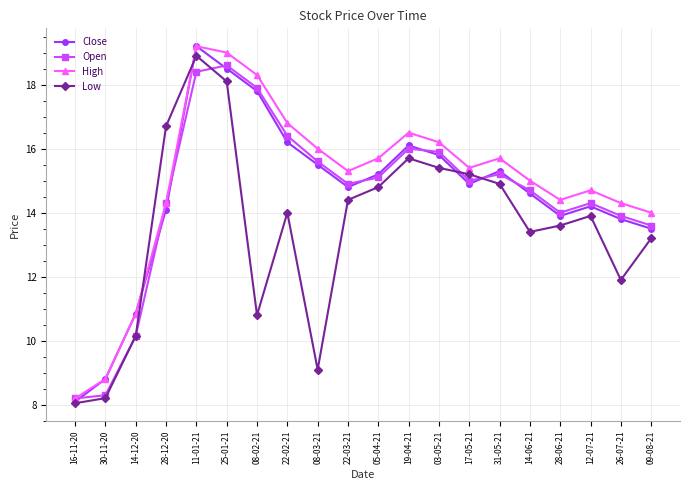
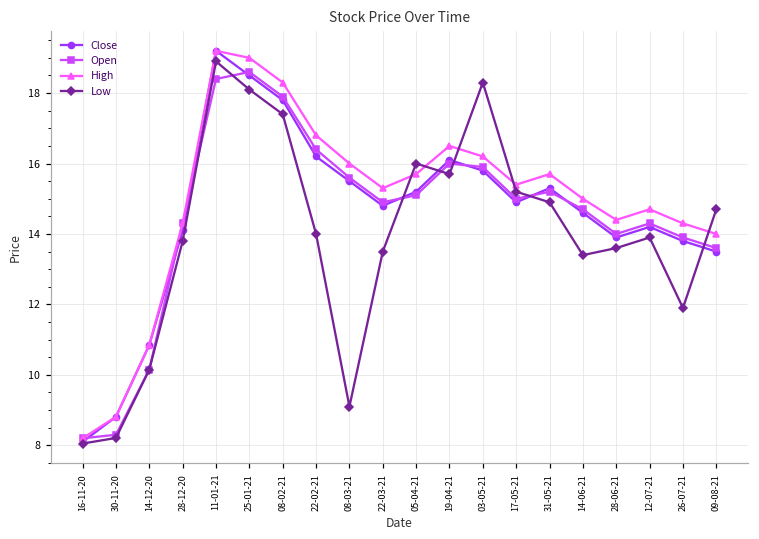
  {
    "Low": {
      "30-11-20": 8.2,
-     "28-12-20": 16.7,
+     "28-12-20": 13.8,
      "11-01-21": 18.9,
      "25-01-21": 18.1,
-     "08-02-21": 10.8,
+     "08-02-21": 17.4,
      "22-02-21": 14.0,
      "08-03-21": 9.1,
-     "22-03-21": 14.4,
-     "05-04-21": 14.8,
+     "22-03-21": 13.5,
+     "05-04-21": 16.0,
      "19-04-21": 15.7,
-     "03-05-21": 15.4,
+     "03-05-21": 18.3,
      "17-05-21": 15.2,
      "31-05-21": 14.9,
      "14-06-21": 13.4,
      "28-06-21": 13.6,
      "12-07-21": 13.9,
      "26-07-21": 11.9,
-     "09-08-21": 13.2
+     "09-08-21": 14.7
    }
  }
